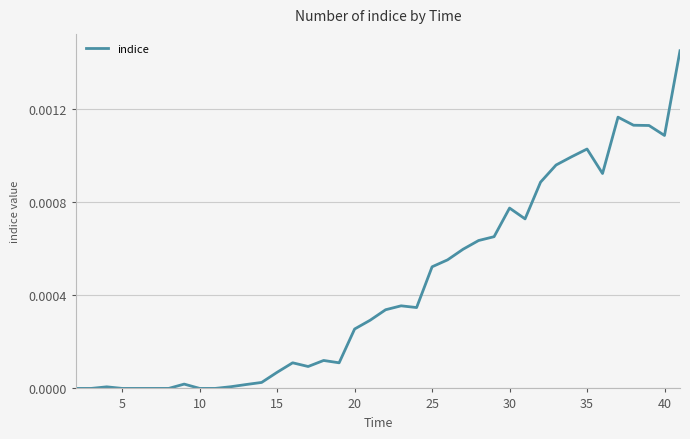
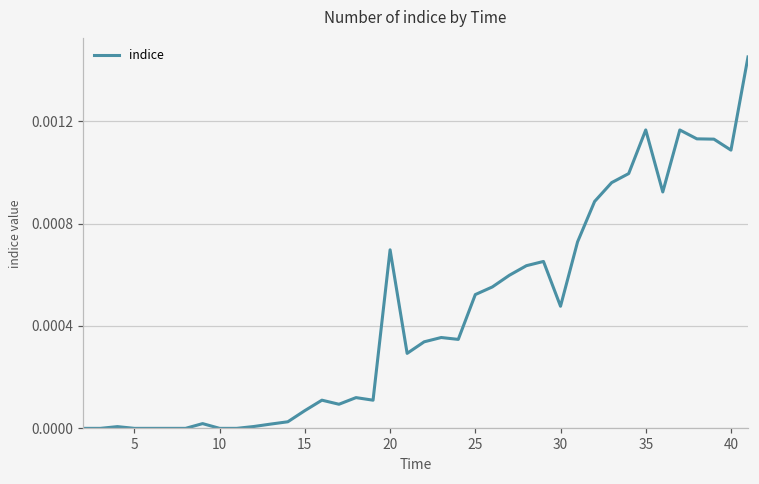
  {
    "5": 0.00000,
    "10": 0.00000,
    "15": 0.00007,
-   "20": 0.00026,
+   "20": 0.00070,
    "25": 0.00052,
-   "30": 0.00078,
-   "35": 0.00103,
+   "30": 0.00048,
+   "35": 0.00117,
    "40": 0.00109
  }
